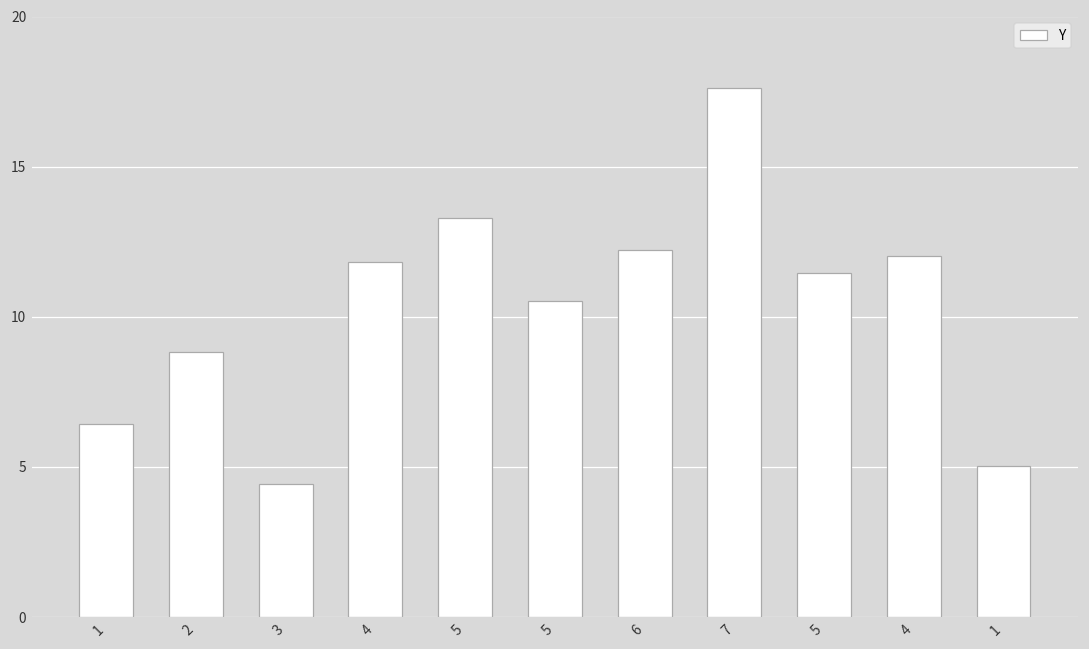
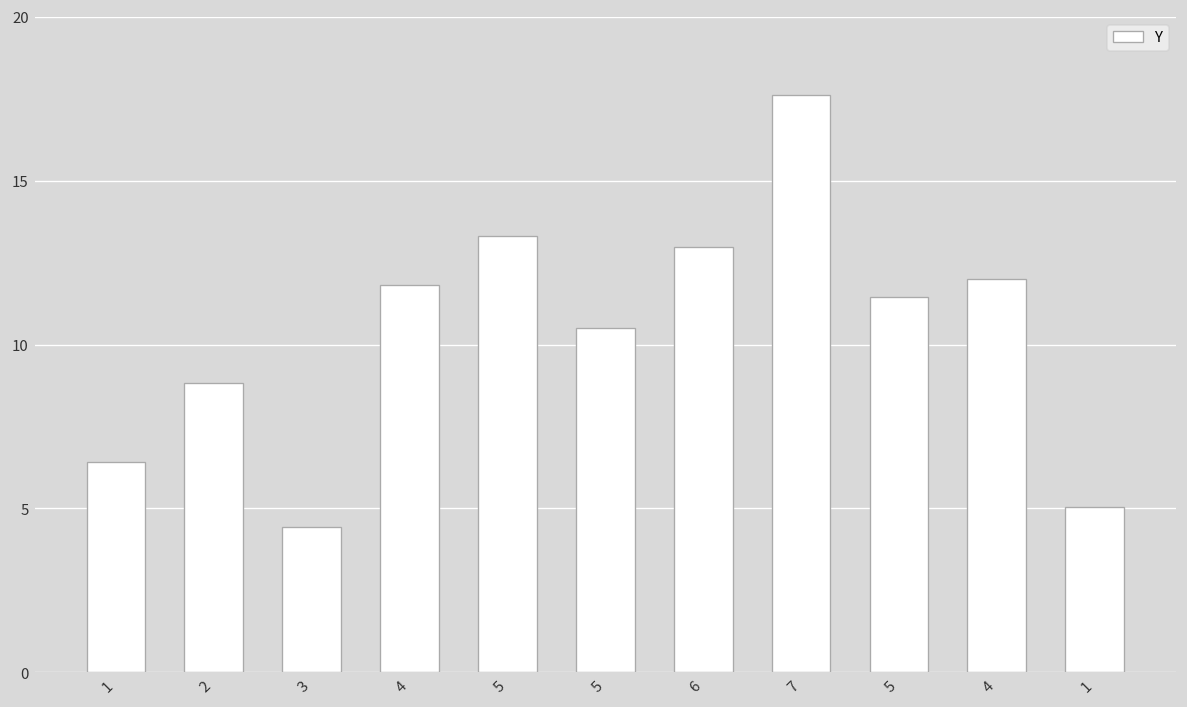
  {
    "2": 8.8,
    "3": 4.4,
-   "6": 12.2,
+   "6": 13.0,
    "7": 17.6
  }
